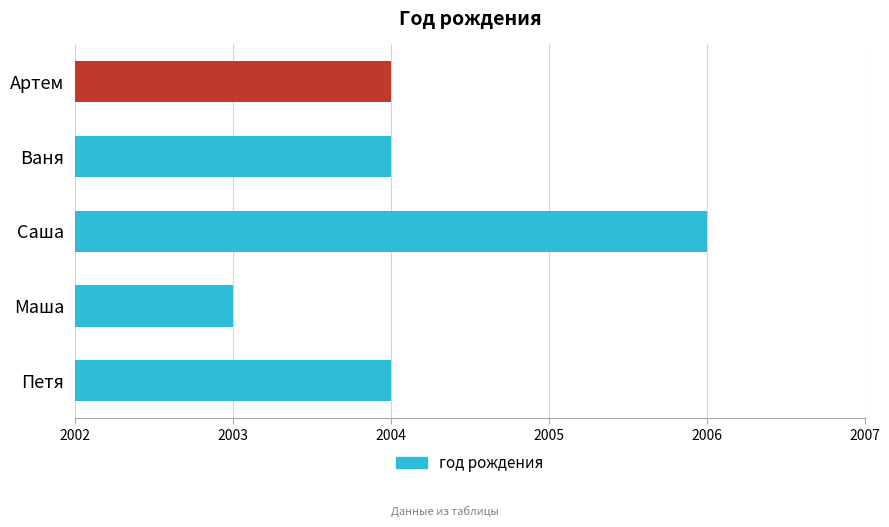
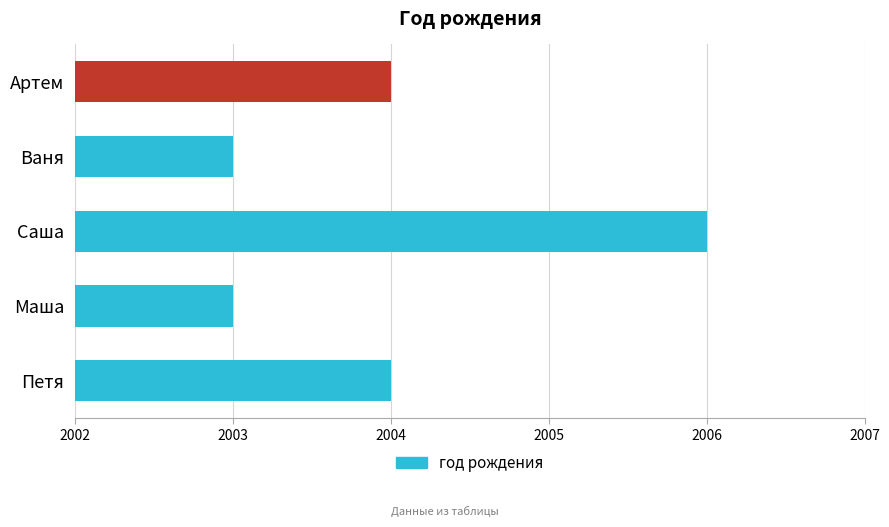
  {
    "Артем": 2004,
-   "Ваня": 2004,
+   "Ваня": 2003,
    "Саша": 2006,
    "Маша": 2003,
    "Петя": 2004
  }
